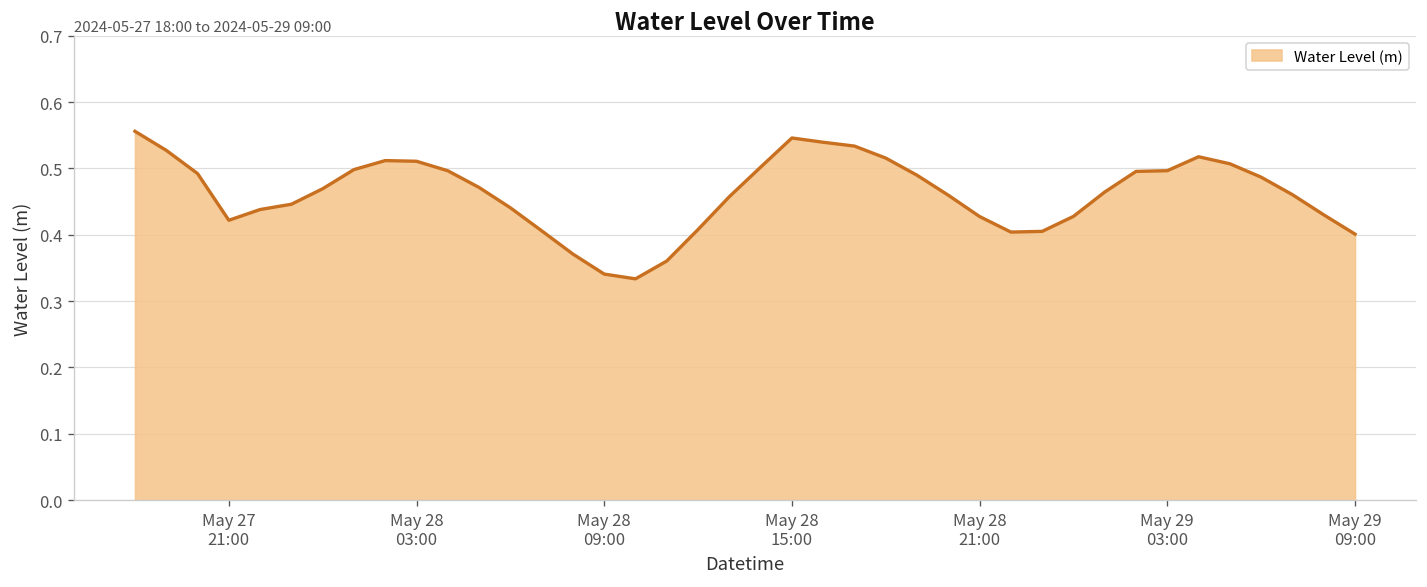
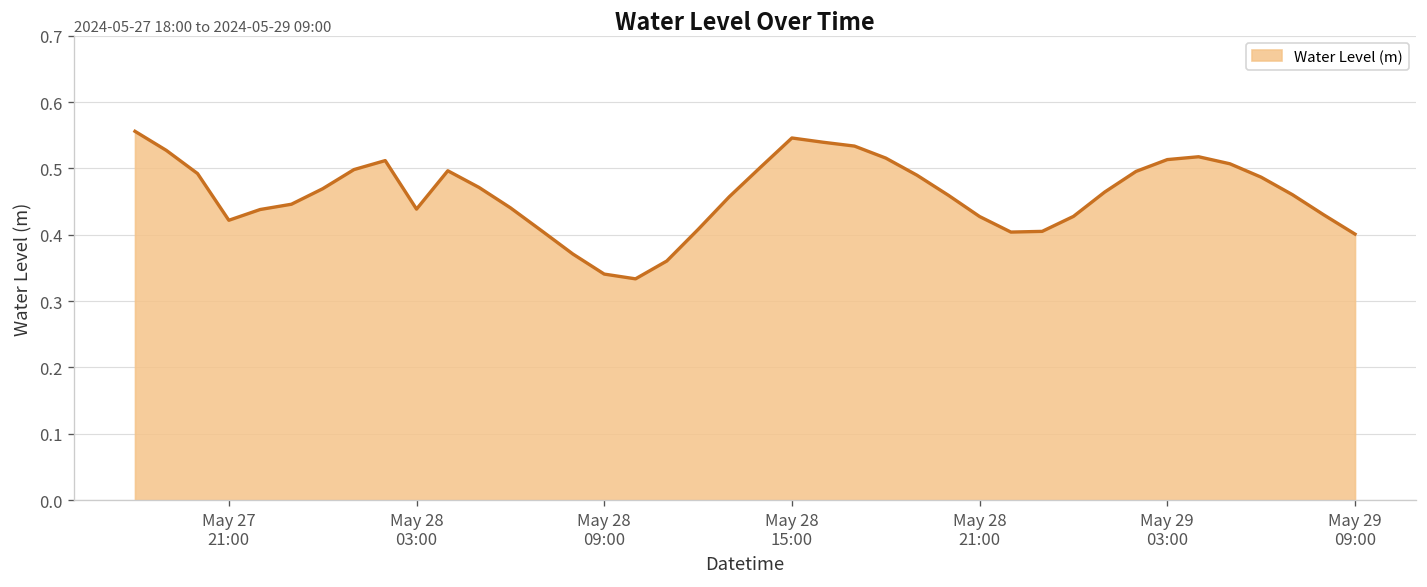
  {
    "May 27 21:00": 0.42,
-   "May 28 03:00": 0.51,
+   "May 28 03:00": 0.44,
    "May 28 09:00": 0.34,
    "May 28 15:00": 0.55,
    "May 28 21:00": 0.43,
-   "May 29 03:00": 0.50,
+   "May 29 03:00": 0.51,
    "May 29 09:00": 0.40
  }
